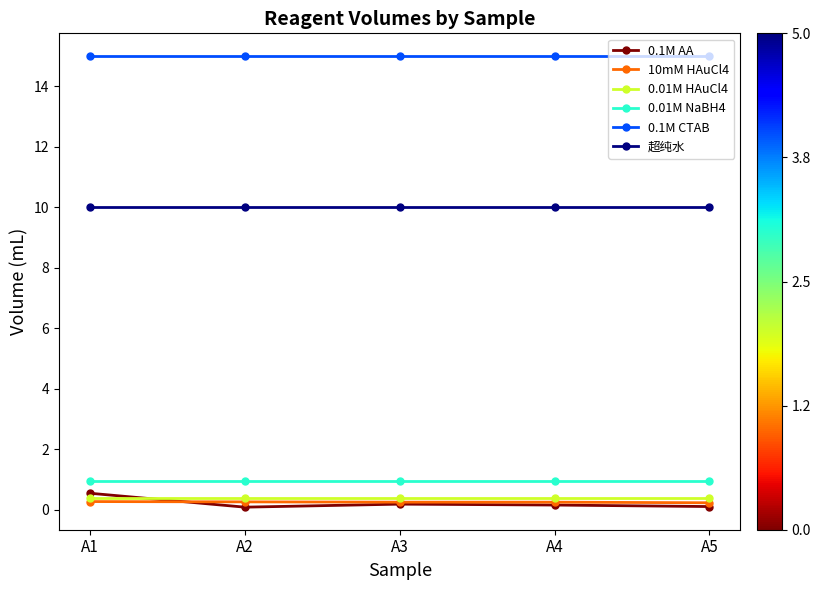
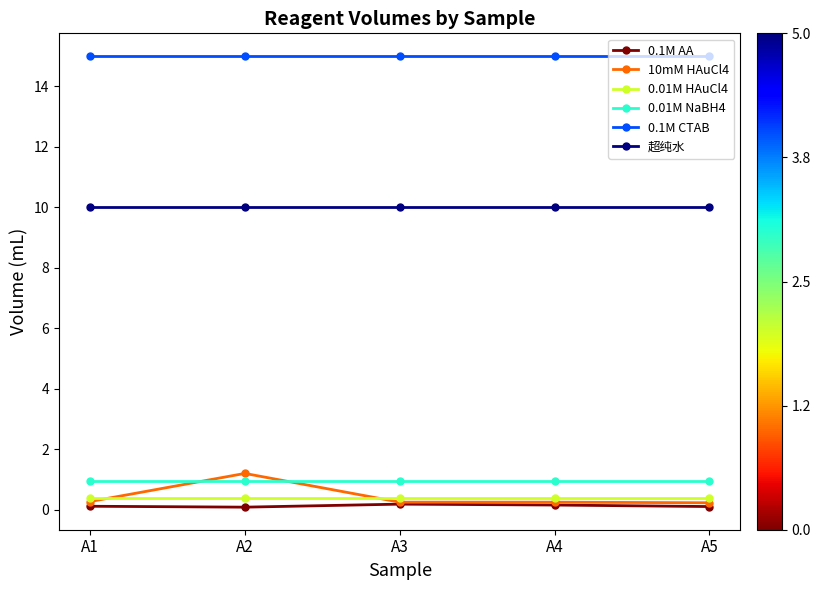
  {
    "0.1M AA": {
-     "A1": 0.5,
+     "A1": 0.1,
      "A2": 0.1,
      "A4": 0.2,
      "A5": 0.1
    },
    "10mM HAuCl4": {
      "A1": 0.3,
-     "A2": 0.3,
+     "A2": 1.2,
      "A4": 0.3,
      "A5": 0.2
    },
    "0.01M HAuCl4": {
      "A1": 0.4,
      "A2": 0.4,
      "A3": 0.4,
      "A4": 0.4,
      "A5": 0.4
    },
    "0.01M NaBH4": {
      "A1": 1.0,
      "A2": 1.0,
      "A3": 1.0,
      "A4": 1.0,
      "A5": 1.0
    },
    "0.1M CTAB": {
      "A1": 15.0,
      "A2": 15.0,
      "A3": 15.0,
      "A4": 15.0
    },
    "超纯水": {
      "A1": 10.0,
      "A2": 10.0,
      "A3": 10.0,
      "A4": 10.0,
      "A5": 10.0
    }
  }
